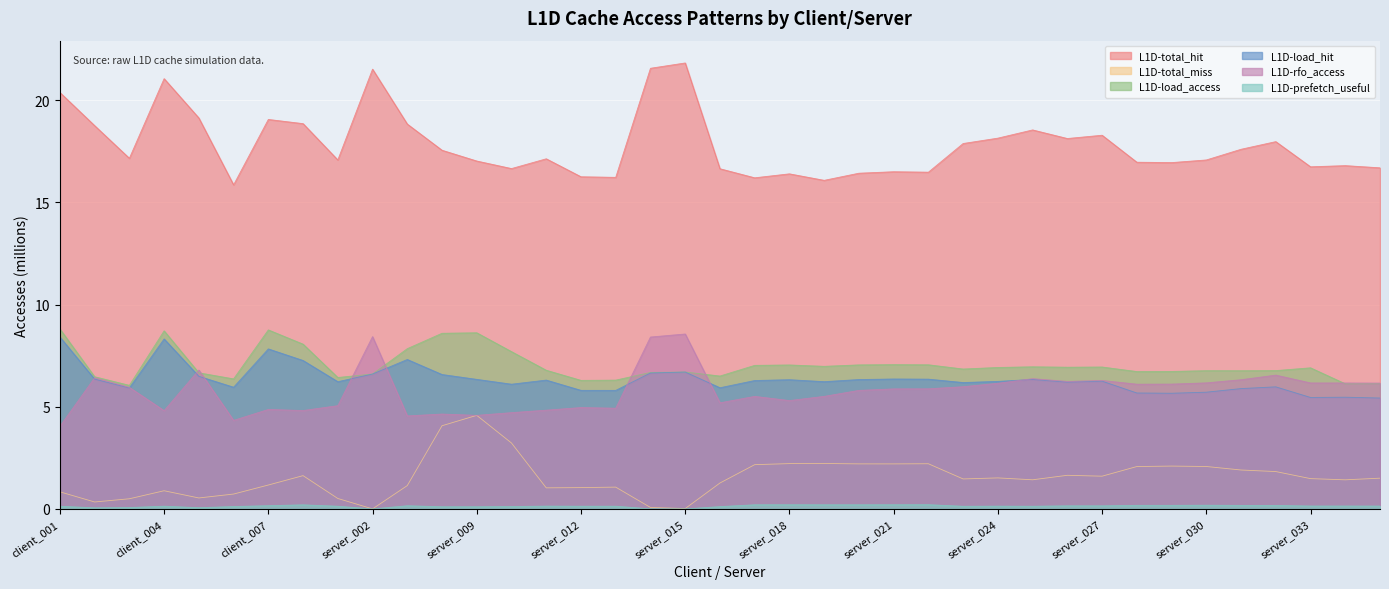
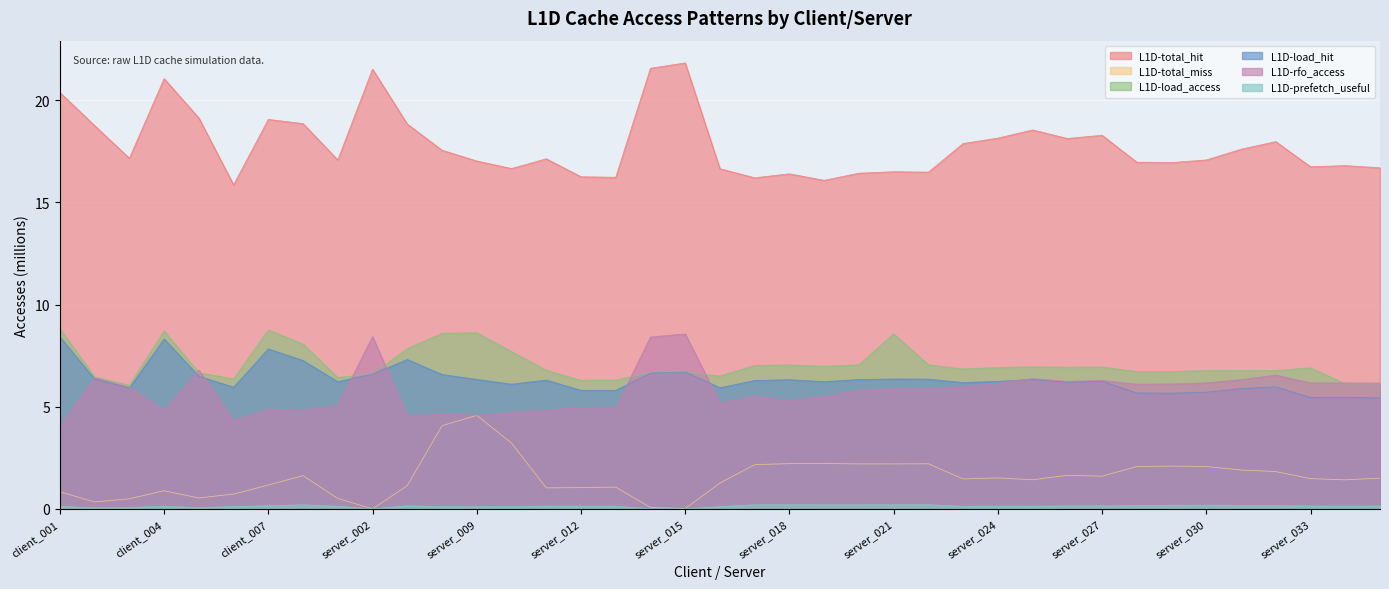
  {
    "L1D-total_hit": {
      "client_001": 20.4,
      "client_004": 21.1,
      "client_007": 19.1,
      "server_002": 21.5,
      "server_009": 17.0,
      "server_012": 16.3,
      "server_015": 21.8,
      "server_018": 16.4,
      "server_021": 16.5,
      "server_024": 18.1,
      "server_027": 18.3,
      "server_030": 17.1,
      "server_033": 16.7
    },
    "L1D-total_miss": {
      "client_001": 0.8,
      "client_004": 0.9,
      "client_007": 1.2,
      "server_012": 1.0,
      "server_018": 2.2,
      "server_021": 2.2,
      "server_024": 1.5,
      "server_027": 1.6,
      "server_030": 2.1,
      "server_033": 1.5
    },
    "L1D-load_access": {
      "client_001": 8.8,
      "client_004": 8.7,
      "client_007": 8.8,
      "server_009": 8.6,
      "server_012": 6.3,
      "server_018": 7.0,
-     "server_021": 7.1,
+     "server_021": 8.6,
      "server_024": 6.9,
      "server_027": 6.9,
      "server_030": 6.8,
      "server_033": 6.9
    },
    "L1D-load_hit": {
      "client_001": 8.4,
      "client_004": 8.3,
      "client_007": 7.8,
      "server_009": 6.3,
      "server_012": 5.8,
      "server_018": 6.3,
      "server_021": 6.4,
      "server_030": 5.7,
      "server_033": 5.5
    },
    "L1D-rfo_access": {
      "client_001": 4.0,
      "client_004": 4.8,
      "client_007": 4.9,
      "server_002": 8.4,
      "server_012": 5.0,
      "server_015": 8.6,
      "server_018": 5.3,
      "server_021": 5.9,
      "server_030": 6.2,
      "server_033": 6.2
    },
    "L1D-prefetch_useful": {
      "client_001": 0.1,
      "client_004": 0.1,
      "client_007": 0.2,
      "server_009": 0.1,
      "server_012": 0.1,
      "server_018": 0.2,
      "server_021": 0.2,
      "server_024": 0.1,
      "server_027": 0.2,
      "server_030": 0.2,
      "server_033": 0.1
    }
  }
